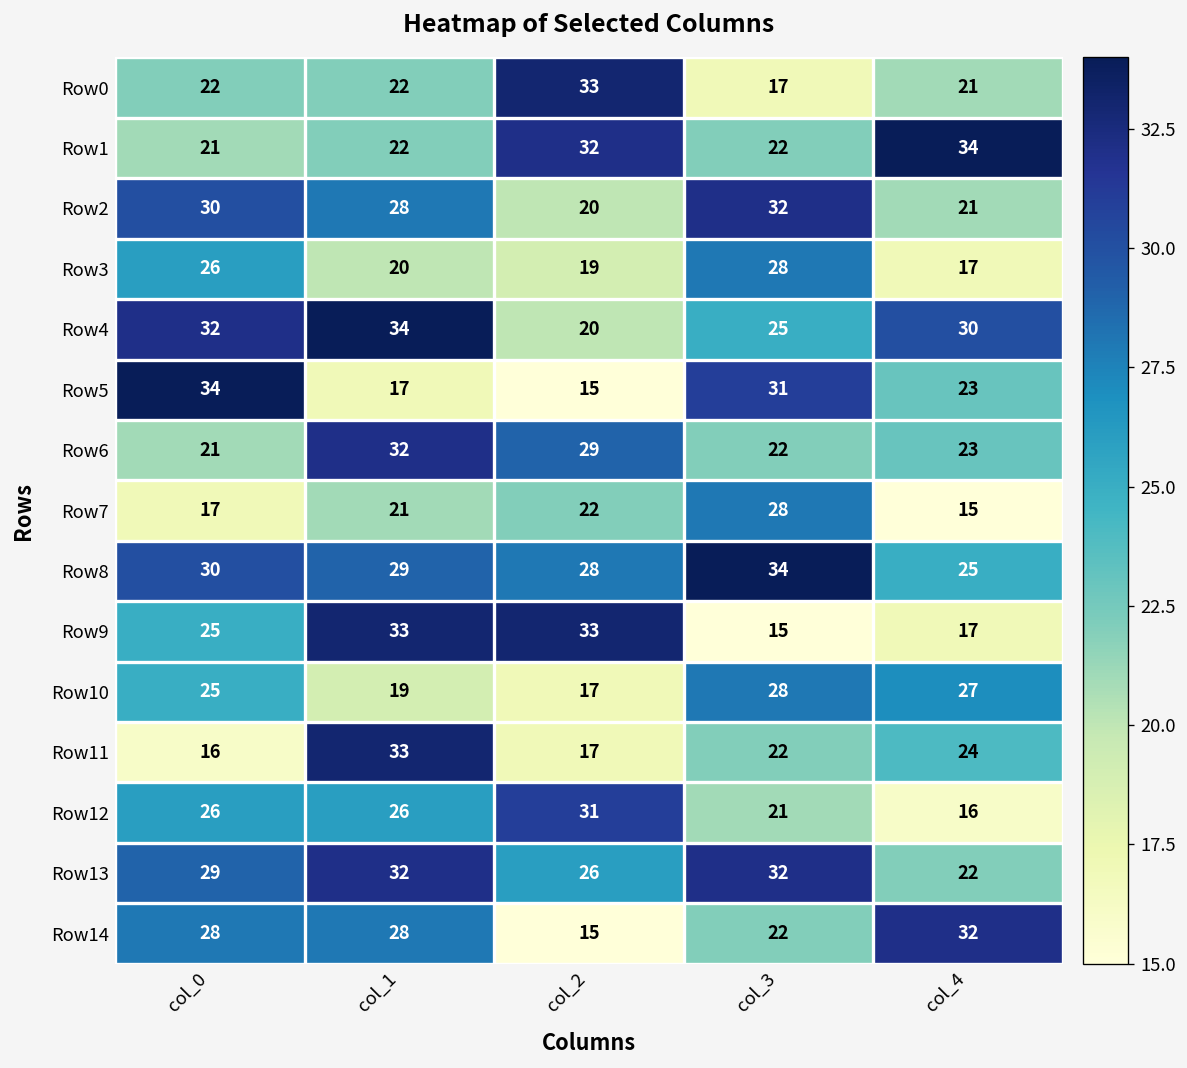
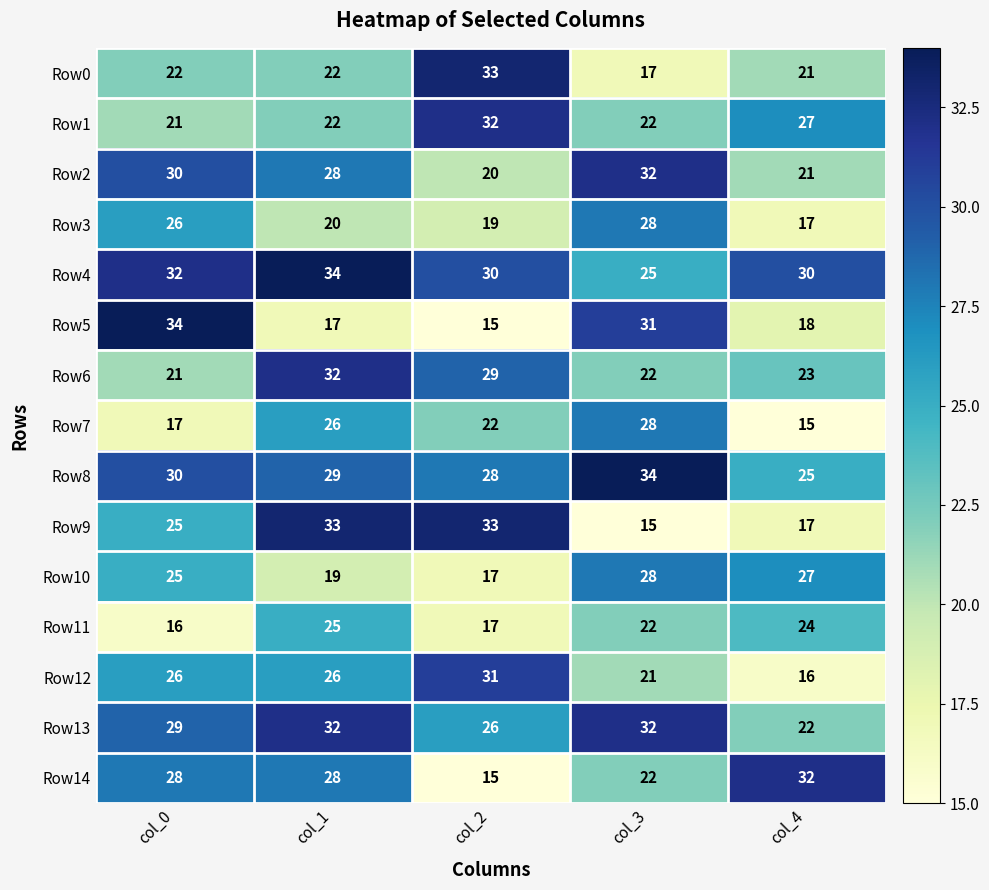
  {
    "Row0": {
      "col_0": 22,
      "col_1": 22,
      "col_2": 33,
      "col_3": 17,
      "col_4": 21
    },
    "Row1": {
      "col_0": 21,
      "col_1": 22,
      "col_2": 32,
      "col_3": 22,
-     "col_4": 34
+     "col_4": 27
    },
    "Row2": {
      "col_0": 30,
      "col_1": 28,
      "col_2": 20,
      "col_3": 32,
      "col_4": 21
    },
    "Row3": {
      "col_0": 26,
      "col_1": 20,
      "col_2": 19,
      "col_3": 28,
      "col_4": 17
    },
    "Row4": {
      "col_0": 32,
      "col_1": 34,
-     "col_2": 20,
+     "col_2": 30,
      "col_3": 25,
      "col_4": 30
    },
    "Row5": {
      "col_0": 34,
      "col_1": 17,
      "col_2": 15,
      "col_3": 31,
-     "col_4": 23
+     "col_4": 18
    },
    "Row6": {
      "col_0": 21,
      "col_1": 32,
      "col_2": 29,
      "col_3": 22,
      "col_4": 23
    },
    "Row7": {
      "col_0": 17,
-     "col_1": 21,
+     "col_1": 26,
      "col_2": 22,
      "col_3": 28,
      "col_4": 15
    },
    "Row8": {
      "col_0": 30,
      "col_1": 29,
      "col_2": 28,
      "col_3": 34,
      "col_4": 25
    },
    "Row9": {
      "col_0": 25,
      "col_1": 33,
      "col_2": 33,
      "col_3": 15,
      "col_4": 17
    },
    "Row10": {
      "col_0": 25,
      "col_1": 19,
      "col_2": 17,
      "col_3": 28,
      "col_4": 27
    },
    "Row11": {
      "col_0": 16,
-     "col_1": 33,
+     "col_1": 25,
      "col_2": 17,
      "col_3": 22,
      "col_4": 24
    },
    "Row12": {
      "col_0": 26,
      "col_1": 26,
      "col_2": 31,
      "col_3": 21,
      "col_4": 16
    },
    "Row13": {
      "col_0": 29,
      "col_1": 32,
      "col_2": 26,
      "col_3": 32,
      "col_4": 22
    },
    "Row14": {
      "col_0": 28,
      "col_1": 28,
      "col_2": 15,
      "col_3": 22,
      "col_4": 32
    }
  }
